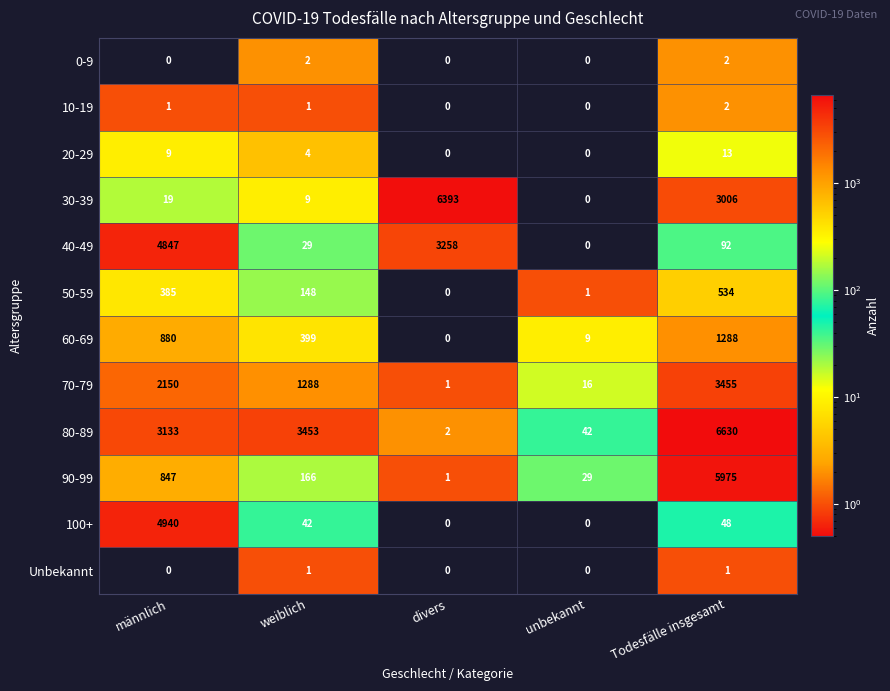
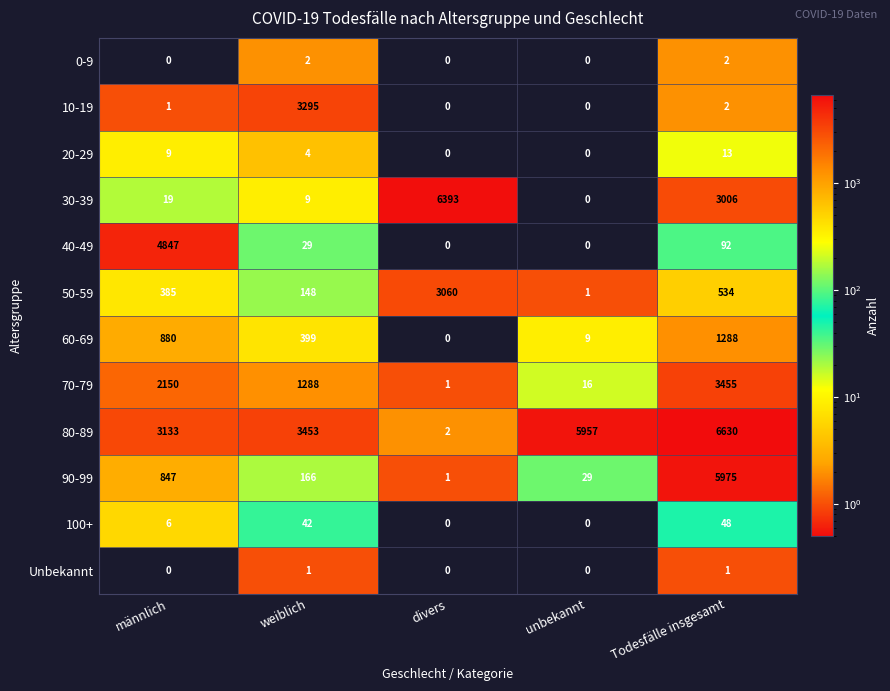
  {
    "0-9": {
      "männlich": 0,
      "weiblich": 2,
      "divers": 0,
      "unbekannt": 0,
      "Todesfälle insgesamt": 2
    },
    "10-19": {
      "männlich": 1,
-     "weiblich": 1,
+     "weiblich": 3295,
      "divers": 0,
      "unbekannt": 0,
      "Todesfälle insgesamt": 2
    },
    "20-29": {
      "männlich": 9,
      "weiblich": 4,
      "divers": 0,
      "unbekannt": 0,
      "Todesfälle insgesamt": 13
    },
    "30-39": {
      "männlich": 19,
      "weiblich": 9,
      "divers": 6393,
      "unbekannt": 0,
      "Todesfälle insgesamt": 3006
    },
    "40-49": {
      "männlich": 4847,
      "weiblich": 29,
-     "divers": 3258,
+     "divers": 0,
      "unbekannt": 0,
      "Todesfälle insgesamt": 92
    },
    "50-59": {
      "männlich": 385,
      "weiblich": 148,
-     "divers": 0,
+     "divers": 3060,
      "unbekannt": 1,
      "Todesfälle insgesamt": 534
    },
    "60-69": {
      "männlich": 880,
      "weiblich": 399,
      "divers": 0,
      "unbekannt": 9,
      "Todesfälle insgesamt": 1288
    },
    "70-79": {
      "männlich": 2150,
      "weiblich": 1288,
      "divers": 1,
      "unbekannt": 16,
      "Todesfälle insgesamt": 3455
    },
    "80-89": {
      "männlich": 3133,
      "weiblich": 3453,
      "divers": 2,
-     "unbekannt": 42,
+     "unbekannt": 5957,
      "Todesfälle insgesamt": 6630
    },
    "90-99": {
      "männlich": 847,
      "weiblich": 166,
      "divers": 1,
      "unbekannt": 29,
      "Todesfälle insgesamt": 5975
    },
    "100+": {
-     "männlich": 4940,
+     "männlich": 6,
      "weiblich": 42,
      "divers": 0,
      "unbekannt": 0,
      "Todesfälle insgesamt": 48
    },
    "Unbekannt": {
      "männlich": 0,
      "weiblich": 1,
      "divers": 0,
      "unbekannt": 0,
      "Todesfälle insgesamt": 1
    }
  }
